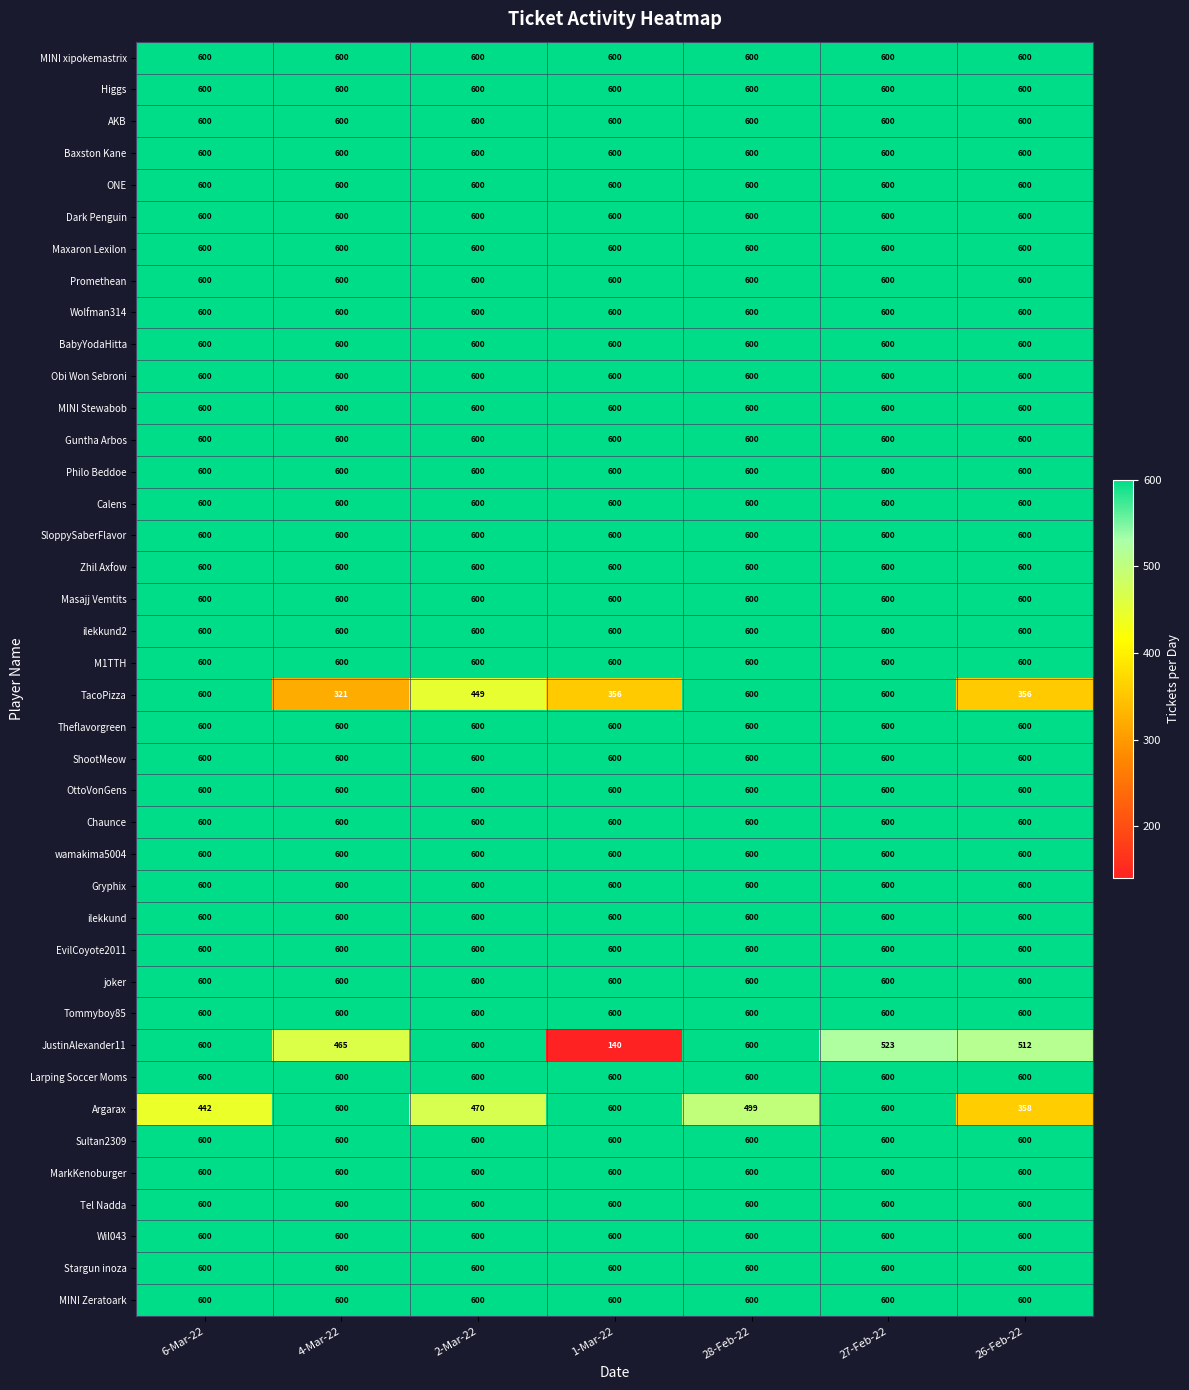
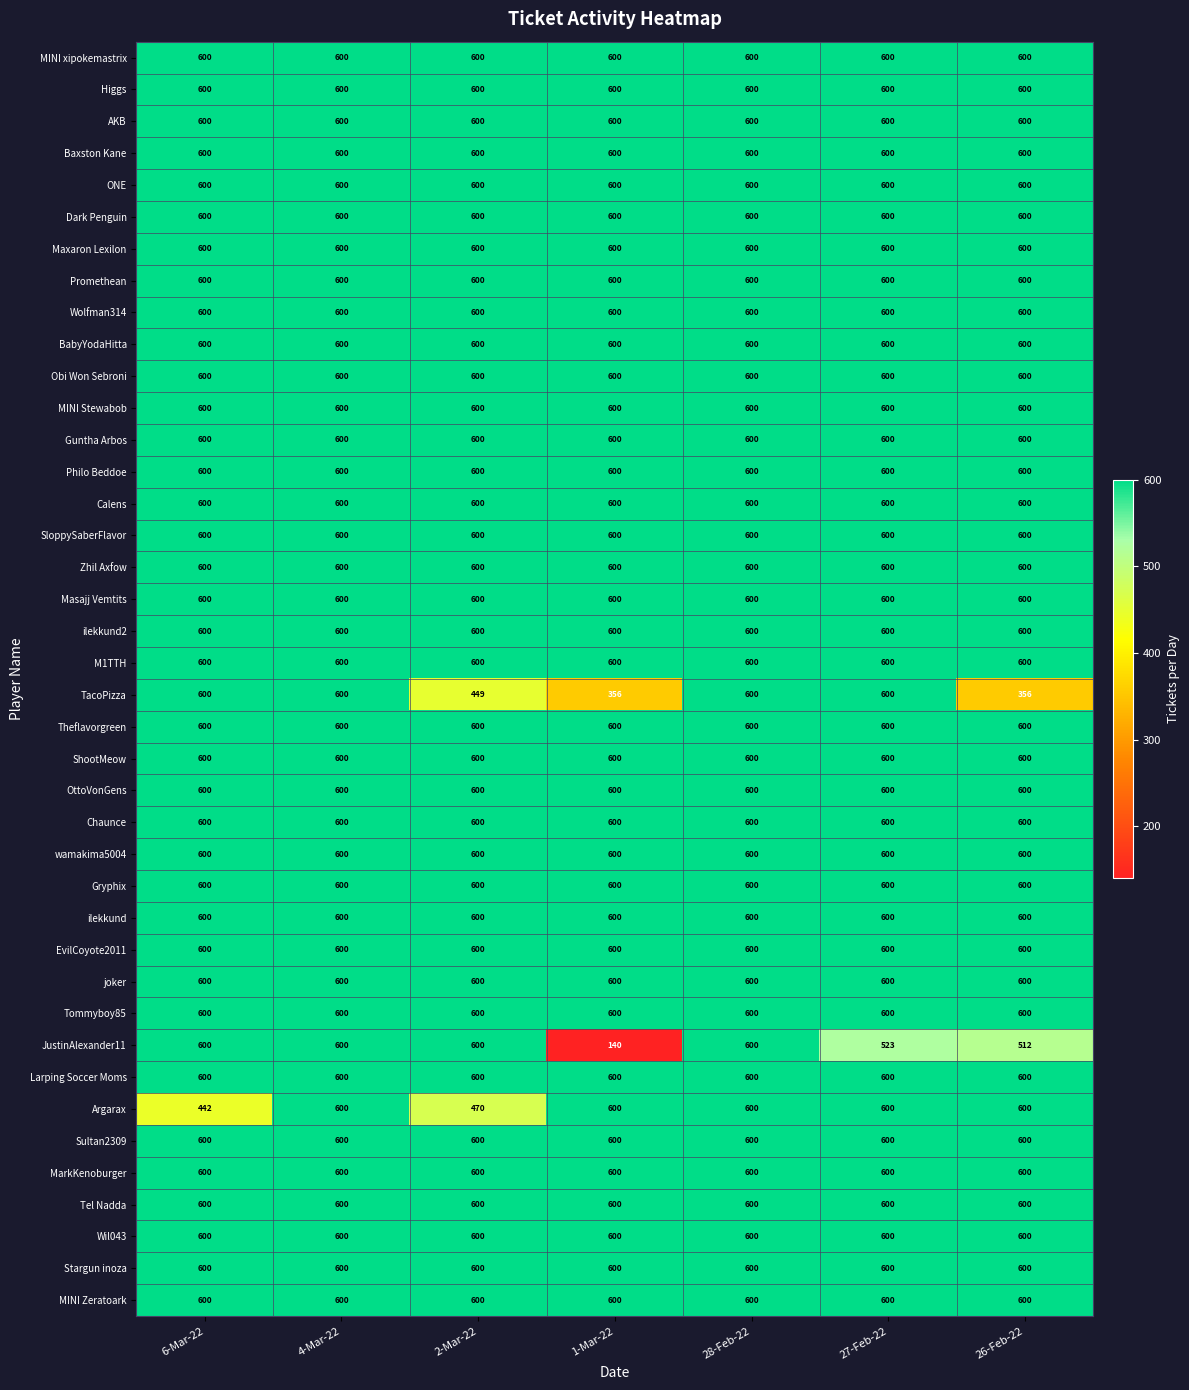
  {
    "TacoPizza": {
      "6-Mar-22": 600,
-     "4-Mar-22": 321,
+     "4-Mar-22": 600,
      "2-Mar-22": 449,
      "1-Mar-22": 356,
      "28-Feb-22": 600,
      "27-Feb-22": 600,
      "26-Feb-22": 356
    },
    "JustinAlexander11": {
      "6-Mar-22": 600,
-     "4-Mar-22": 465,
+     "4-Mar-22": 600,
      "2-Mar-22": 600,
      "1-Mar-22": 140,
      "28-Feb-22": 600,
      "27-Feb-22": 523,
      "26-Feb-22": 512
    },
    "Argarax": {
      "6-Mar-22": 442,
      "4-Mar-22": 600,
      "2-Mar-22": 470,
      "1-Mar-22": 600,
-     "28-Feb-22": 499,
+     "28-Feb-22": 600,
      "27-Feb-22": 600,
-     "26-Feb-22": 358
+     "26-Feb-22": 600
    }
  }
